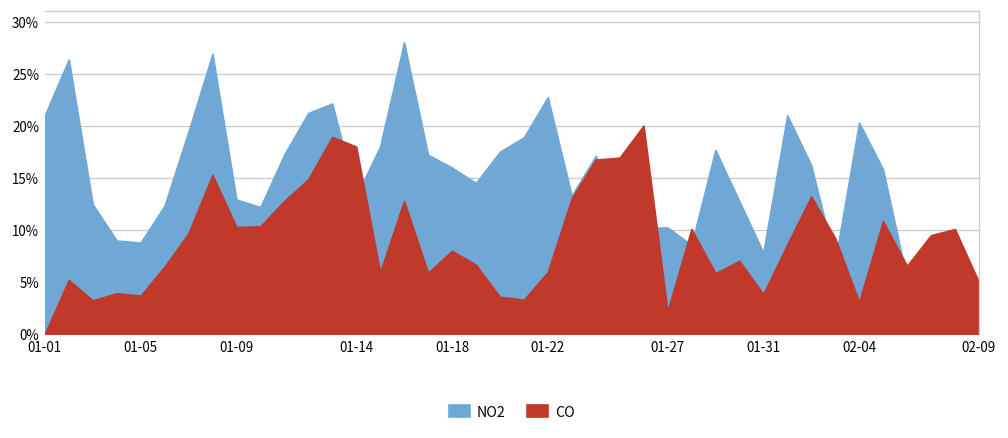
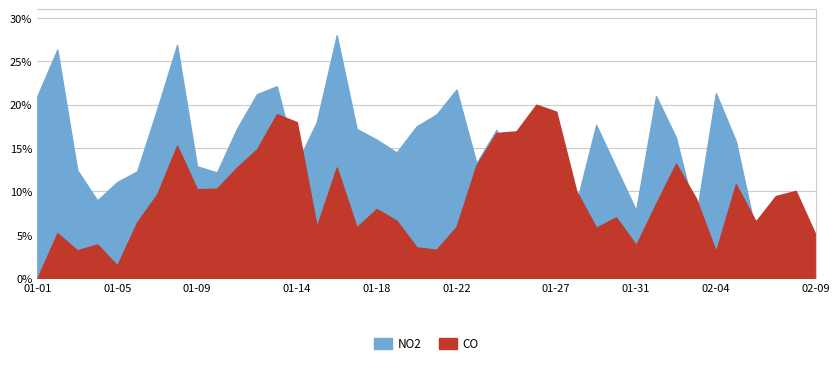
  {
    "NO2": {
      "01-01": "21%",
-     "01-05": "9%",
+     "01-05": "11%",
      "01-09": "13%",
      "01-18": "16%",
-     "01-22": "23%",
-     "01-27": "10%",
+     "01-22": "22%",
+     "01-27": "17%",
      "01-31": "8%",
-     "02-04": "20%"
+     "02-04": "21%"
    },
    "CO": {
      "01-01": "0%",
-     "01-05": "4%",
+     "01-05": "1%",
      "01-09": "10%",
      "01-14": "18%",
      "01-18": "8%",
      "01-22": "6%",
-     "01-27": "2%",
+     "01-27": "19%",
      "01-31": "4%",
      "02-04": "3%",
      "02-09": "5%"
    }
  }
